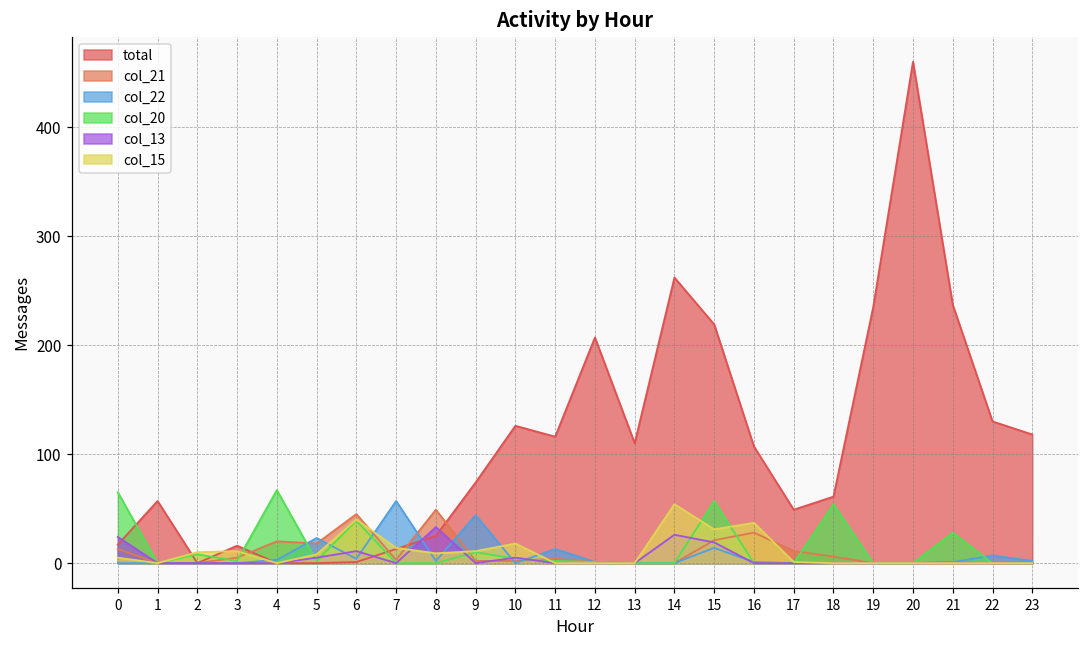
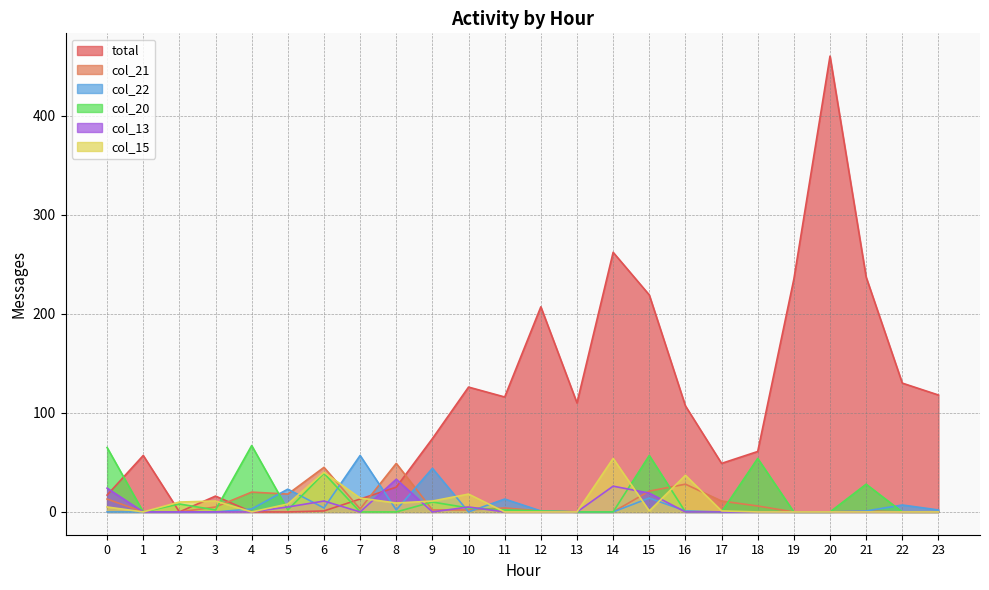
  {
    "col_22": {
      "0": 0,
      "4": 0,
      "5": 20,
      "6": 0,
      "7": 60,
      "9": 40,
      "11": 10,
      "15": 10,
      "22": 10
    },
    "col_20": {
      "0": 70,
      "4": 70,
      "15": 60,
      "18": 50,
      "21": 30
    },
    "col_13": {
      "0": 20,
      "5": 10,
      "6": 10,
      "8": 30,
      "14": 30
    },
    "col_15": {
      "0": 10,
      "3": 10,
      "5": 10,
      "8": 10,
      "10": 20,
      "14": 50,
-     "15": 30,
+     "15": 0,
      "16": 40
    }
  }
